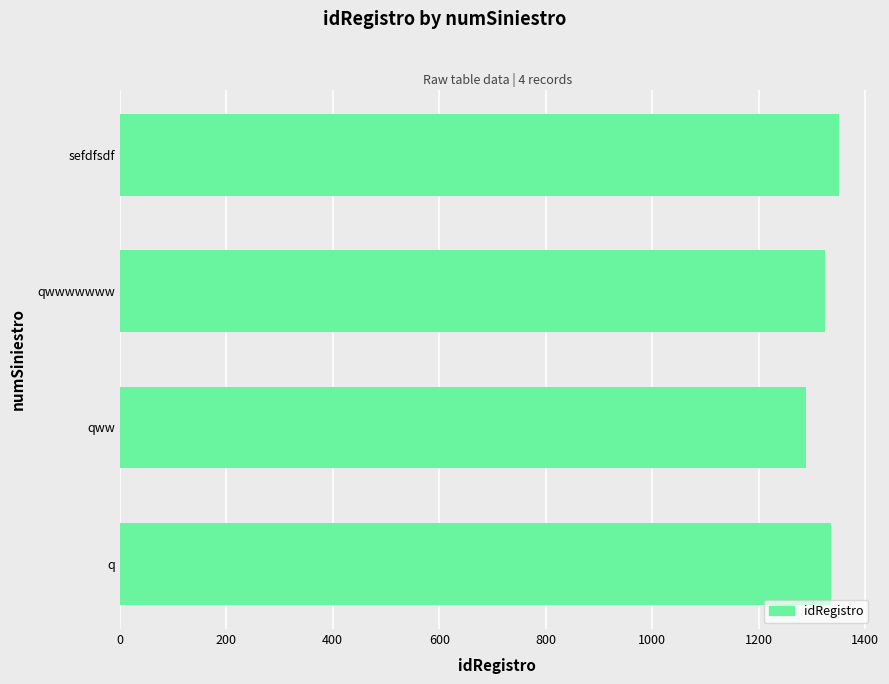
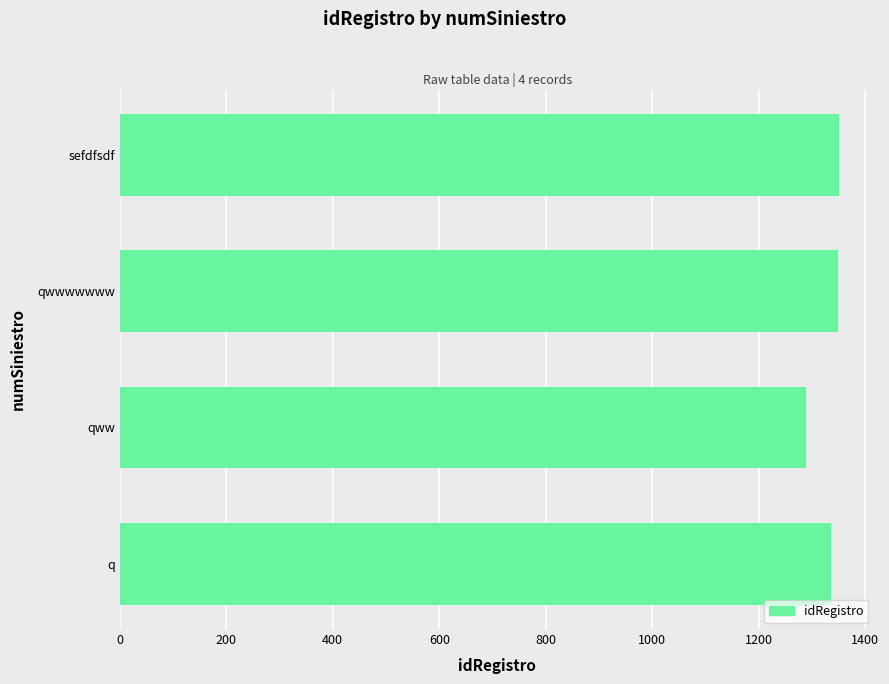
  {
    "sefdfsdf": 1350,
-   "qwwwwwww": 1320,
+   "qwwwwwww": 1350,
    "qww": 1290,
    "q": 1340
  }
